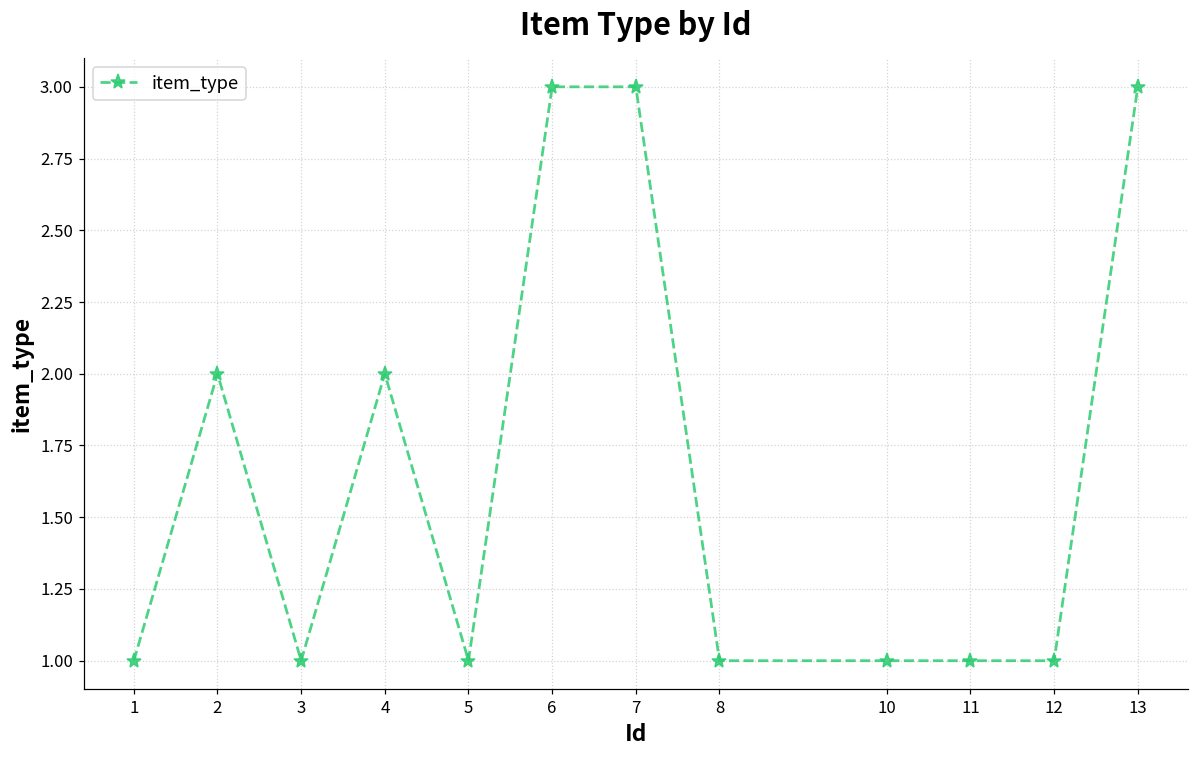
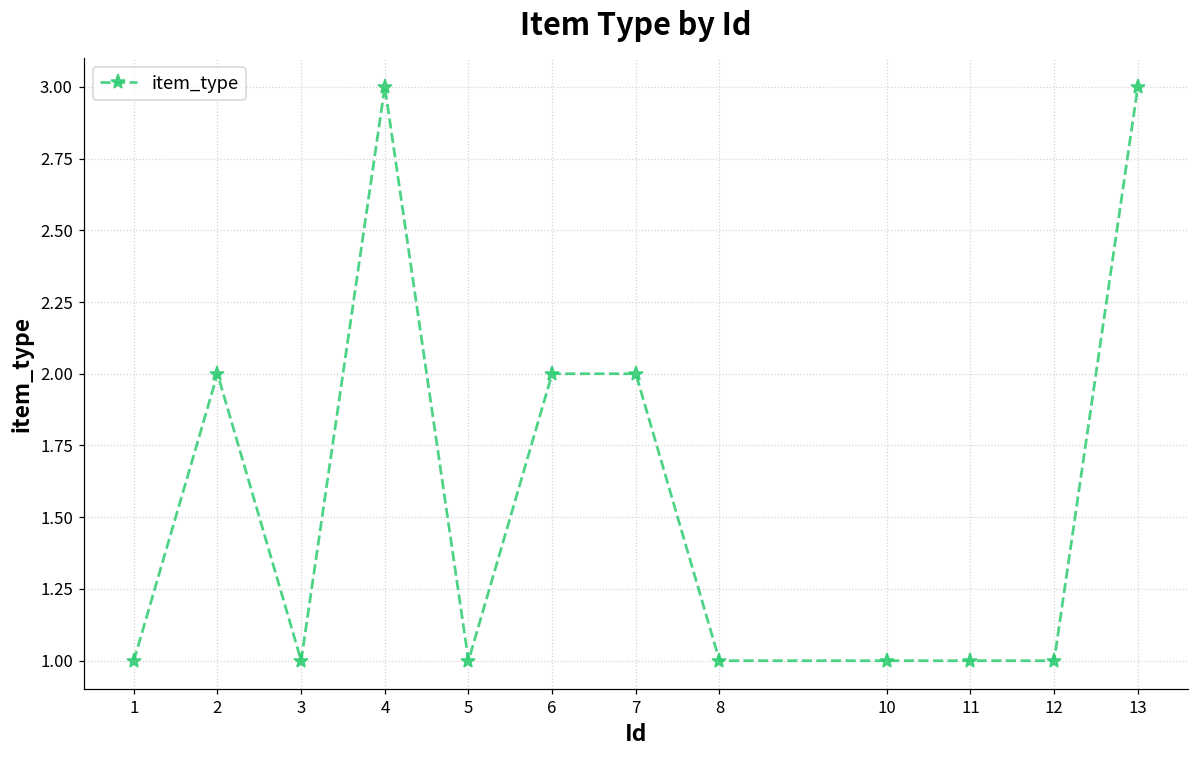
  {
    "1": 1,
    "2": 2,
    "3": 1,
-   "4": 2,
+   "4": 3,
    "5": 1,
-   "6": 3,
-   "7": 3,
+   "6": 2,
+   "7": 2,
    "8": 1,
    "10": 1,
    "11": 1,
    "12": 1,
    "13": 3
  }
